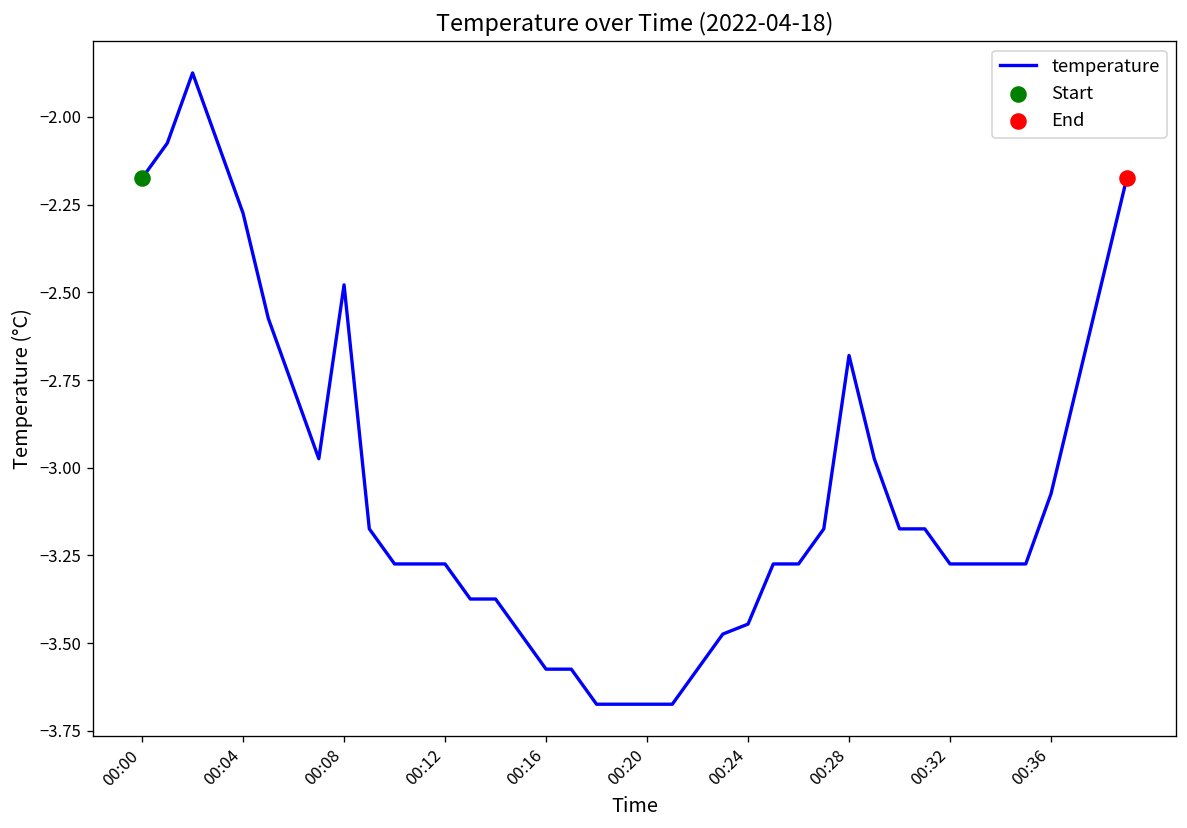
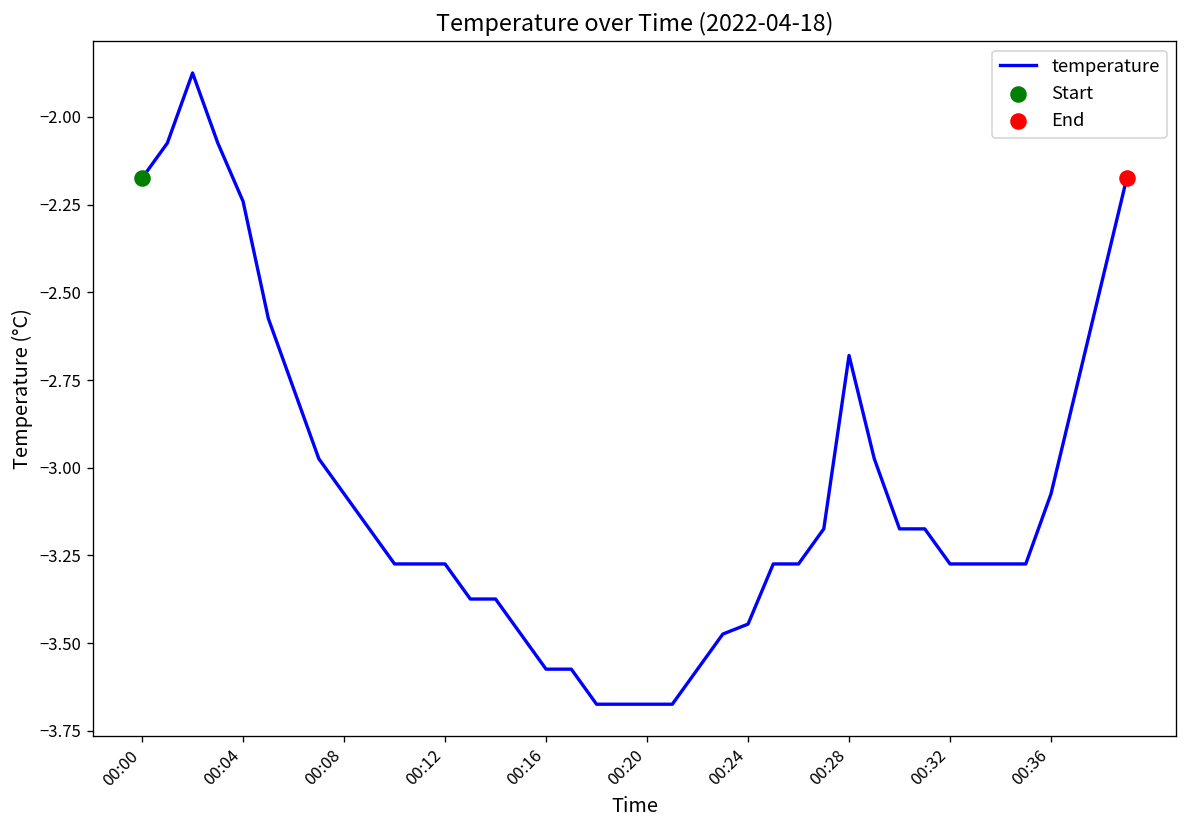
  {
    "temperature": {
-     "00:04": -2.27,
-     "00:08": -2.48,
+     "00:04": -2.24,
+     "00:08": -3.07,
      "00:12": -3.27,
      "00:16": -3.57,
      "00:20": -3.67,
      "00:24": -3.45,
      "00:28": -2.68,
      "00:32": -3.27,
      "00:36": -3.07
    }
  }
